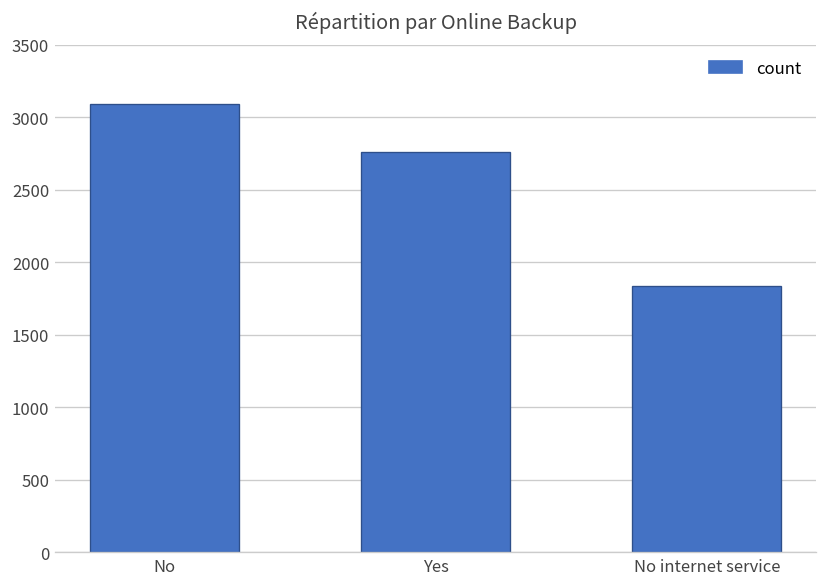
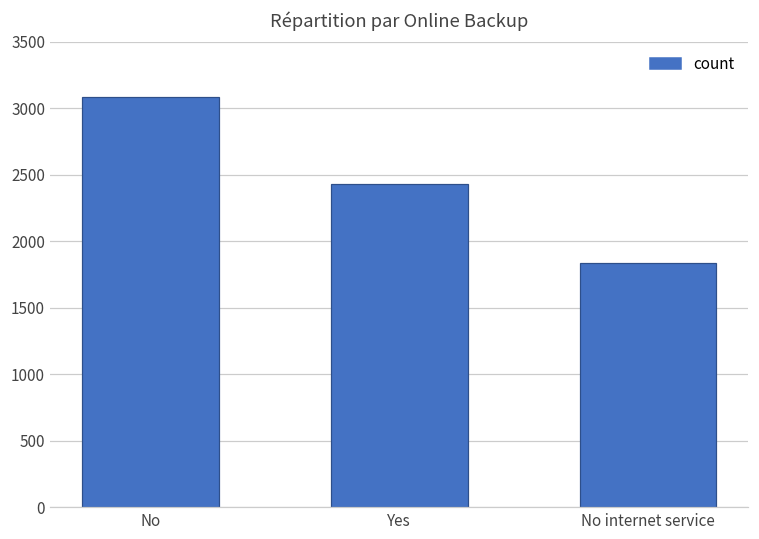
  {
    "No": 3090,
-   "Yes": 2760,
+   "Yes": 2430,
    "No internet service": 1840
  }
